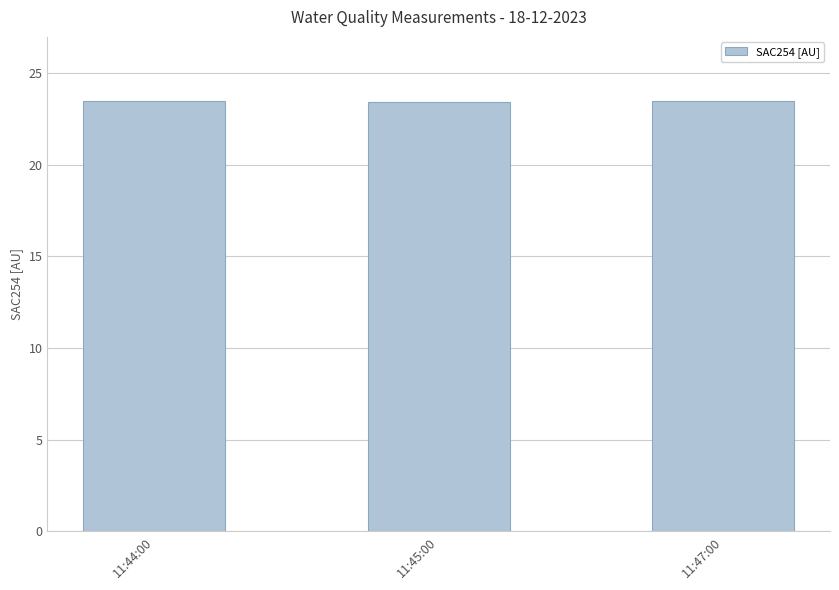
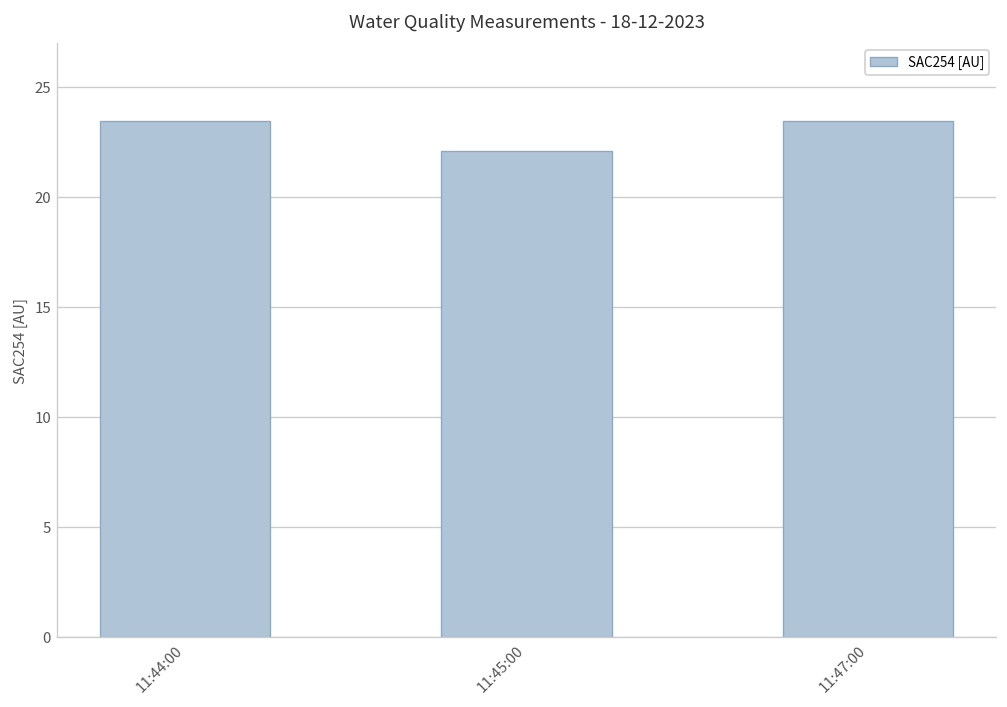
  {
    "11:44:00": 23.4,
-   "11:45:00": 23.4,
+   "11:45:00": 22.1,
    "11:47:00": 23.4
  }
